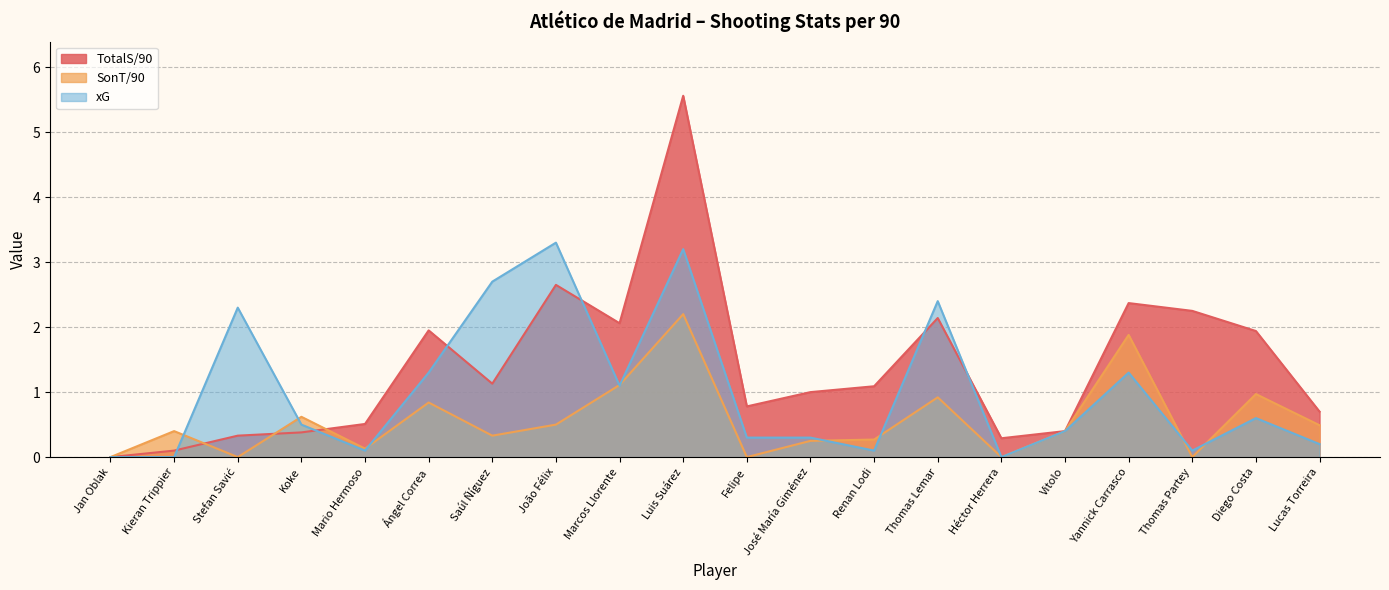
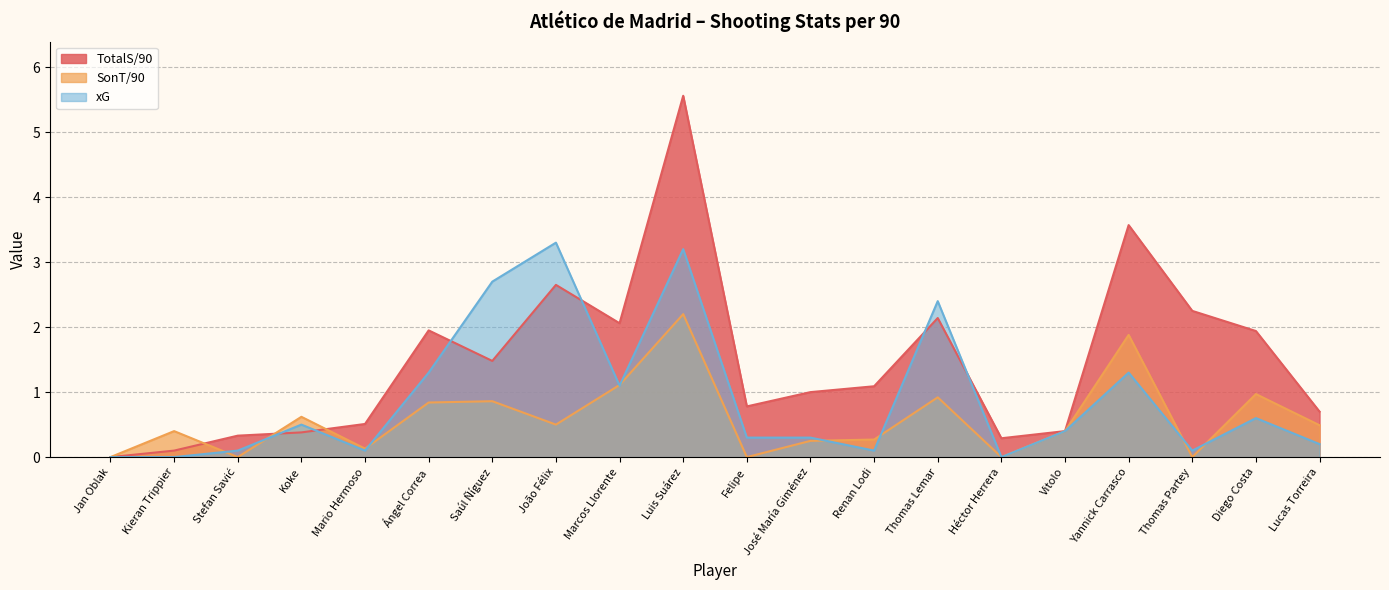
  {
    "TotalS/90": {
      "Kieran Trippier": 0.1,
      "Stefan Savić": 0.3,
      "Koke": 0.4,
      "Mario Hermoso": 0.5,
      "Ángel Correa": 2.0,
-     "Saúl Ñíguez": 1.1,
+     "Saúl Ñíguez": 1.5,
      "João Félix": 2.7,
      "Marcos Llorente": 2.1,
      "Luis Suárez": 5.6,
      "Felipe": 0.8,
      "José María Giménez": 1.0,
      "Renan Lodi": 1.1,
      "Thomas Lemar": 2.1,
      "Héctor Herrera": 0.3,
-     "Yannick Carrasco": 2.4,
+     "Yannick Carrasco": 3.6,
      "Thomas Partey": 2.3,
      "Diego Costa": 1.9,
      "Lucas Torreira": 0.7
    },
    "SonT/90": {
      "Kieran Trippier": 0.4,
      "Stefan Savić": 0.0,
      "Koke": 0.6,
      "Ángel Correa": 0.8,
-     "Saúl Ñíguez": 0.3,
+     "Saúl Ñíguez": 0.9,
      "João Félix": 0.5,
      "Luis Suárez": 2.2,
      "Felipe": 0.0,
      "José María Giménez": 0.3,
      "Renan Lodi": 0.3,
      "Thomas Lemar": 0.9,
      "Yannick Carrasco": 1.9,
      "Thomas Partey": 0.0,
      "Diego Costa": 1.0,
      "Lucas Torreira": 0.5
    },
    "xG": {
      "Kieran Trippier": 0.0,
-     "Stefan Savić": 2.3,
+     "Stefan Savić": 0.1,
      "Koke": 0.5,
      "Ángel Correa": 1.3,
      "Saúl Ñíguez": 2.7,
      "João Félix": 3.3,
      "Luis Suárez": 3.2,
      "Felipe": 0.3,
      "José María Giménez": 0.3,
      "Renan Lodi": 0.1,
      "Thomas Lemar": 2.4,
      "Yannick Carrasco": 1.3,
      "Thomas Partey": 0.1,
      "Diego Costa": 0.6,
      "Lucas Torreira": 0.2
    }
  }
